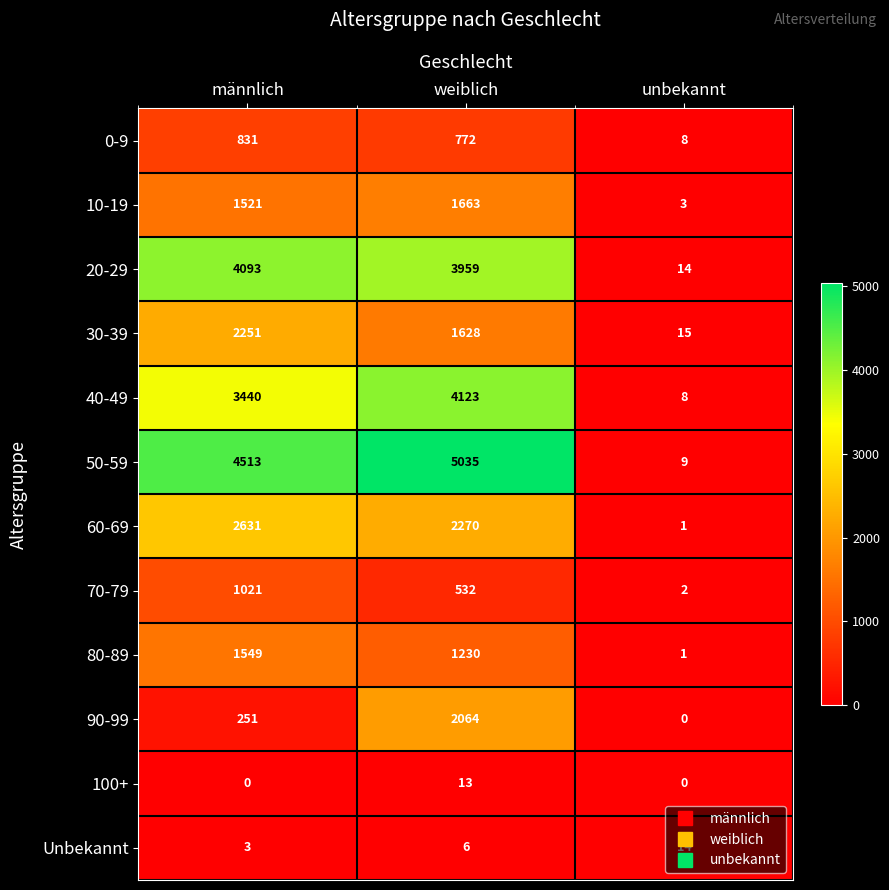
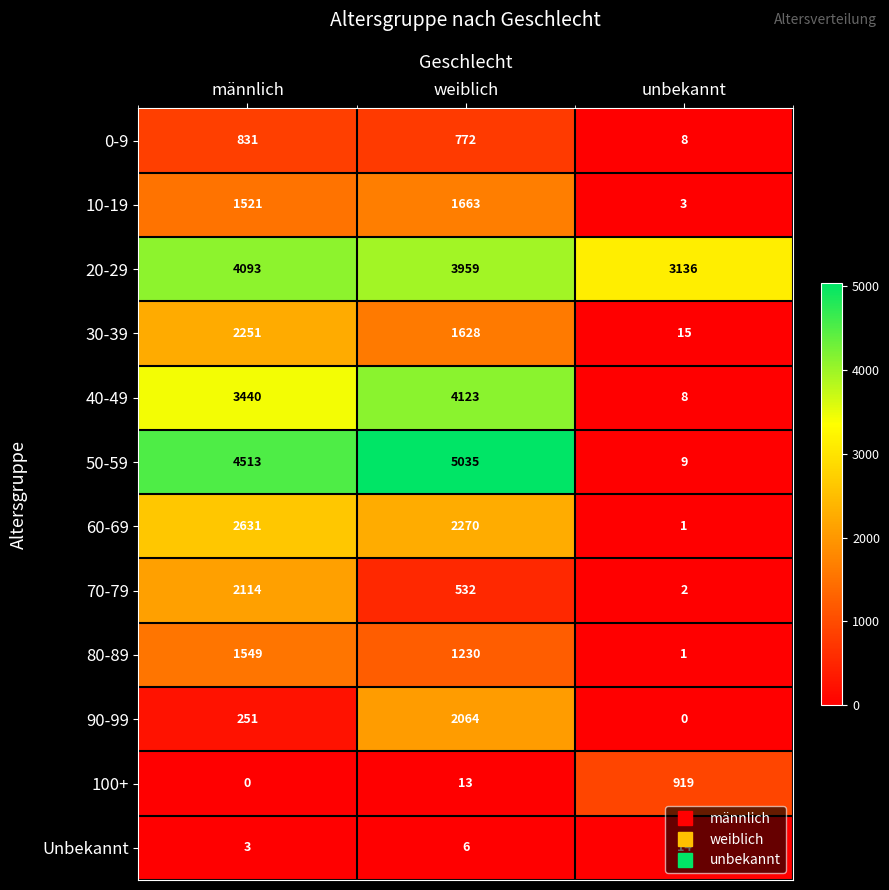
  {
    "0-9": {
      "männlich": 831,
      "weiblich": 772,
      "unbekannt": 8
    },
    "10-19": {
      "männlich": 1521,
      "weiblich": 1663,
      "unbekannt": 3
    },
    "20-29": {
      "männlich": 4093,
      "weiblich": 3959,
-     "unbekannt": 14
+     "unbekannt": 3136
    },
    "30-39": {
      "männlich": 2251,
      "weiblich": 1628,
      "unbekannt": 15
    },
    "40-49": {
      "männlich": 3440,
      "weiblich": 4123,
      "unbekannt": 8
    },
    "50-59": {
      "männlich": 4513,
      "weiblich": 5035,
      "unbekannt": 9
    },
    "60-69": {
      "männlich": 2631,
      "weiblich": 2270,
      "unbekannt": 1
    },
    "70-79": {
-     "männlich": 1021,
+     "männlich": 2114,
      "weiblich": 532,
      "unbekannt": 2
    },
    "80-89": {
      "männlich": 1549,
      "weiblich": 1230,
      "unbekannt": 1
    },
    "90-99": {
      "männlich": 251,
      "weiblich": 2064,
      "unbekannt": 0
    },
    "100+": {
      "männlich": 0,
      "weiblich": 13,
-     "unbekannt": 0
+     "unbekannt": 919
    },
    "Unbekannt": {
      "männlich": 3,
      "weiblich": 6
    }
  }
